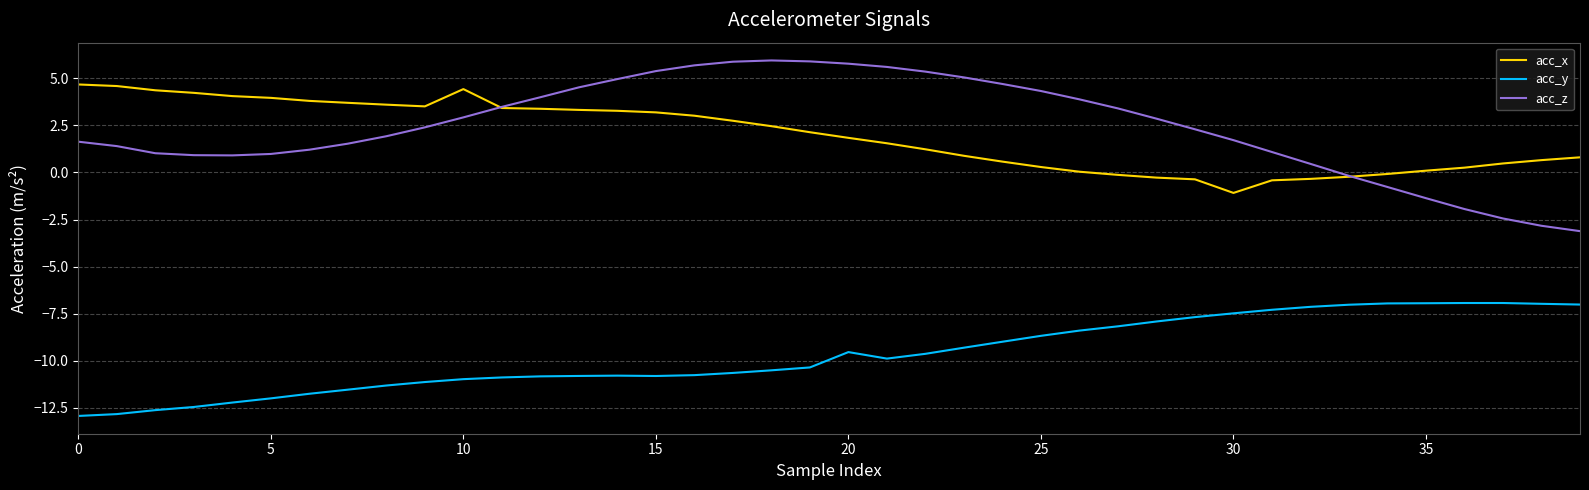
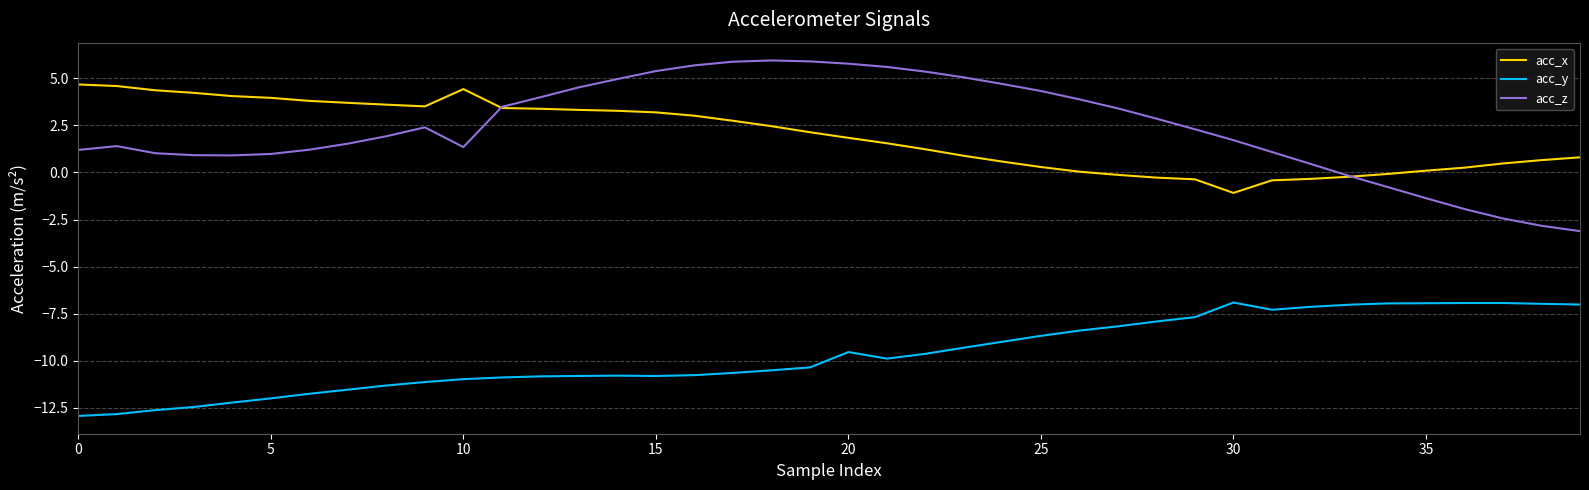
  {
    "acc_x": {
      "0": 4.7,
      "5": 4.0,
      "10": 4.4,
      "15": 3.2,
      "20": 1.8,
      "25": 0.3,
      "30": -1.1,
      "35": 0.1
    },
    "acc_y": {
      "0": -12.9,
      "5": -12.0,
      "10": -11.0,
      "15": -10.8,
      "20": -9.5,
      "25": -8.7,
-     "30": -7.5,
+     "30": -6.9,
      "35": -6.9
    },
    "acc_z": {
-     "0": 1.6,
+     "0": 1.2,
      "5": 1.0,
-     "10": 2.9,
+     "10": 1.3,
      "15": 5.4,
      "20": 5.8,
      "25": 4.3,
      "30": 1.7,
      "35": -1.4
    }
  }
